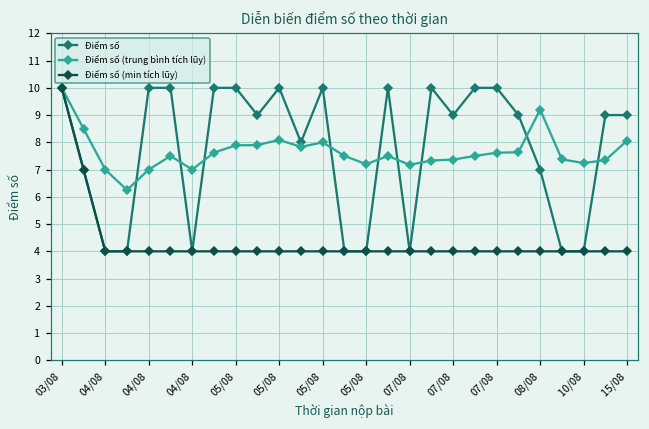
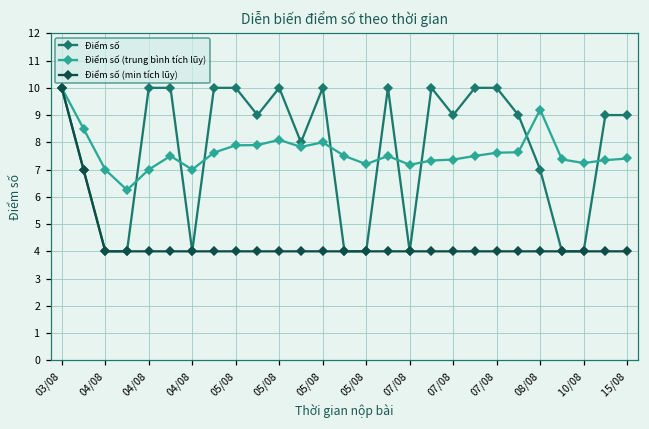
  {
    "Điểm số (trung bình tích lũy)": {
      "08/08": 9.2,
      "10/08": 7.2,
-     "15/08": 8.1
+     "15/08": 7.4
    }
  }
